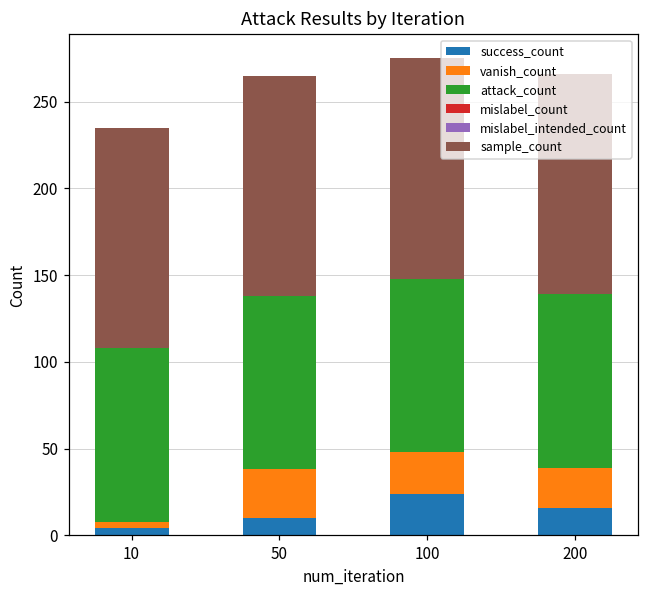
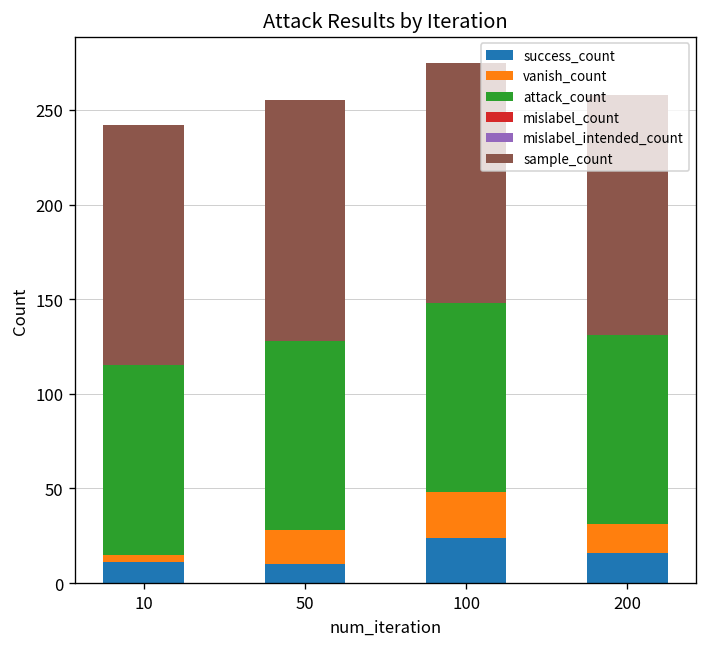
  {
    "success_count": {
-     "10": 4,
+     "10": 11,
      "50": 10,
      "100": 24,
      "200": 16
    },
    "vanish_count": {
      "10": 4,
-     "50": 28,
+     "50": 18,
      "100": 24,
-     "200": 23
+     "200": 15
    },
    "sample_count": {
      "10": 127,
      "50": 127,
      "100": 127
    }
  }
